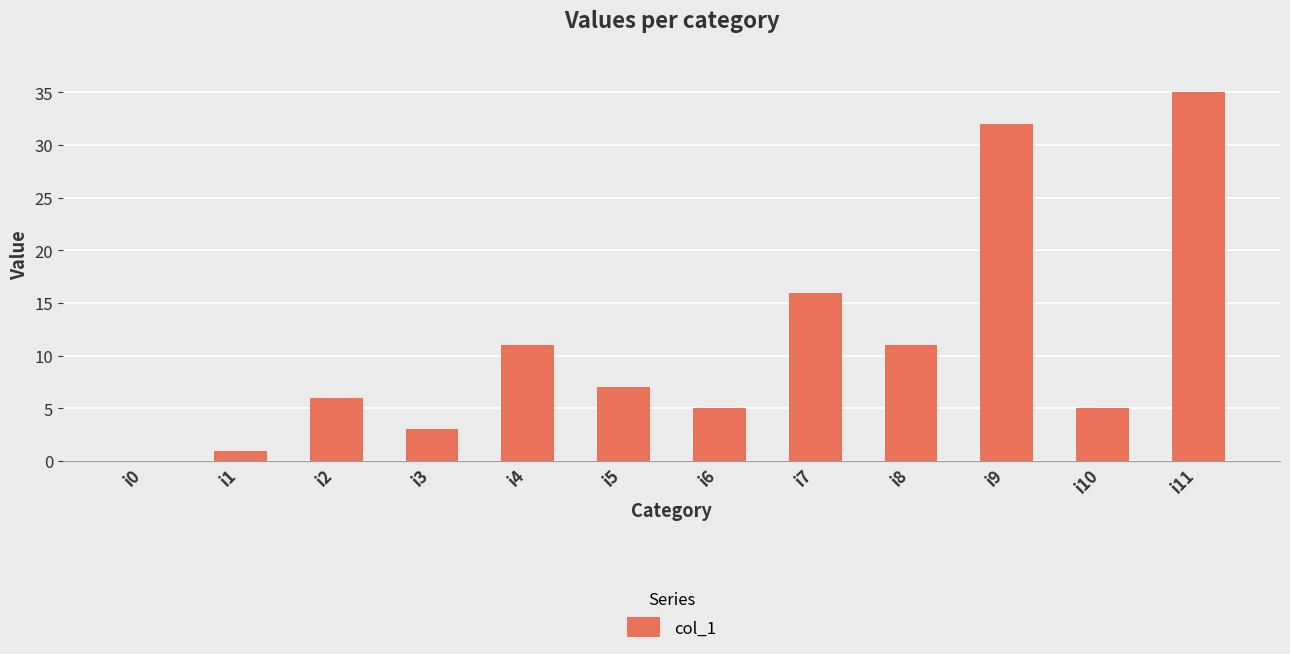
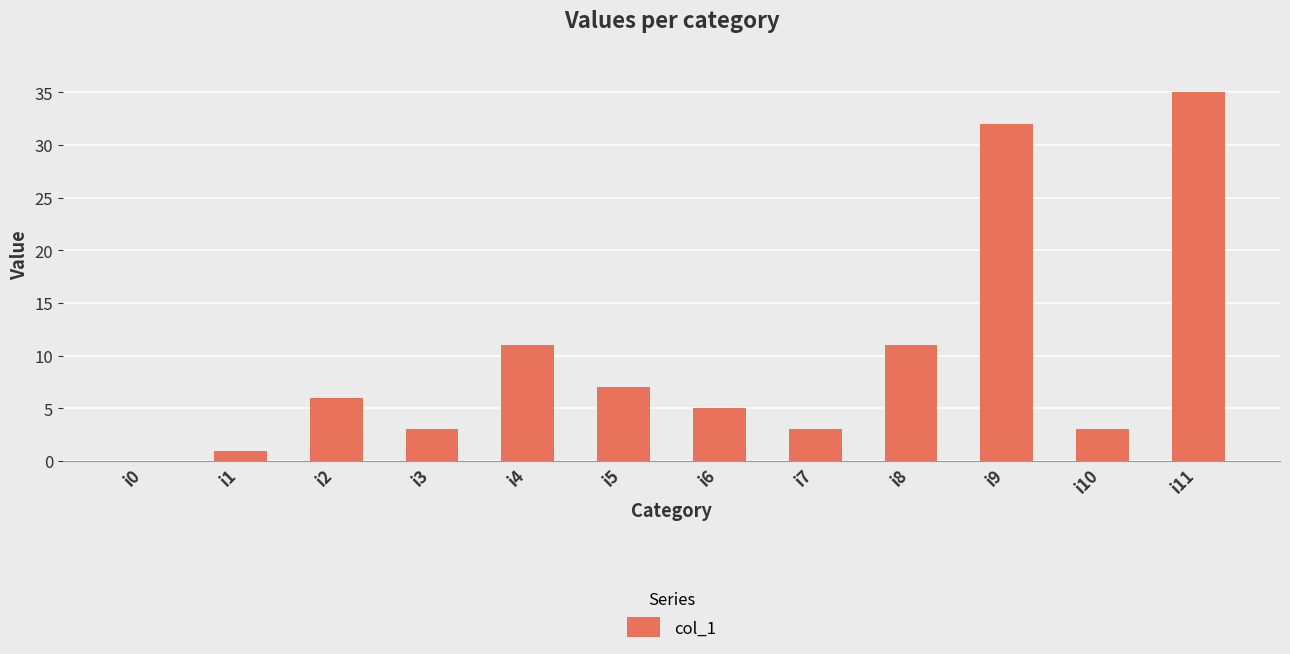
  {
    "i0": 0,
    "i1": 1,
    "i2": 6,
    "i3": 3,
    "i4": 11,
    "i5": 7,
    "i6": 5,
-   "i7": 16,
+   "i7": 3,
    "i8": 11,
    "i9": 32,
-   "i10": 5,
+   "i10": 3,
    "i11": 35
  }
